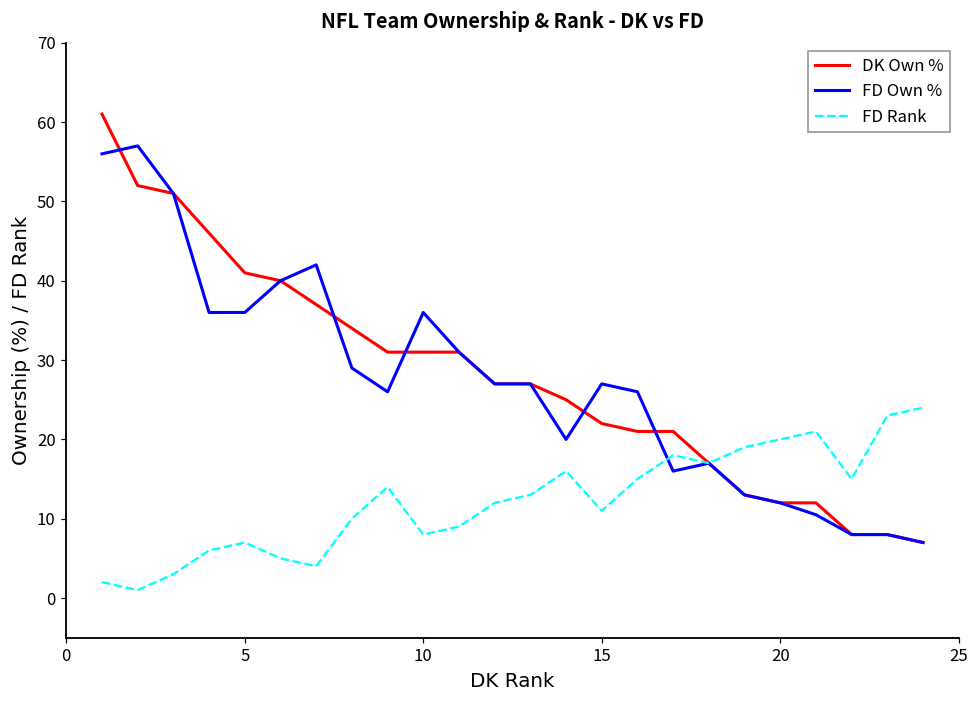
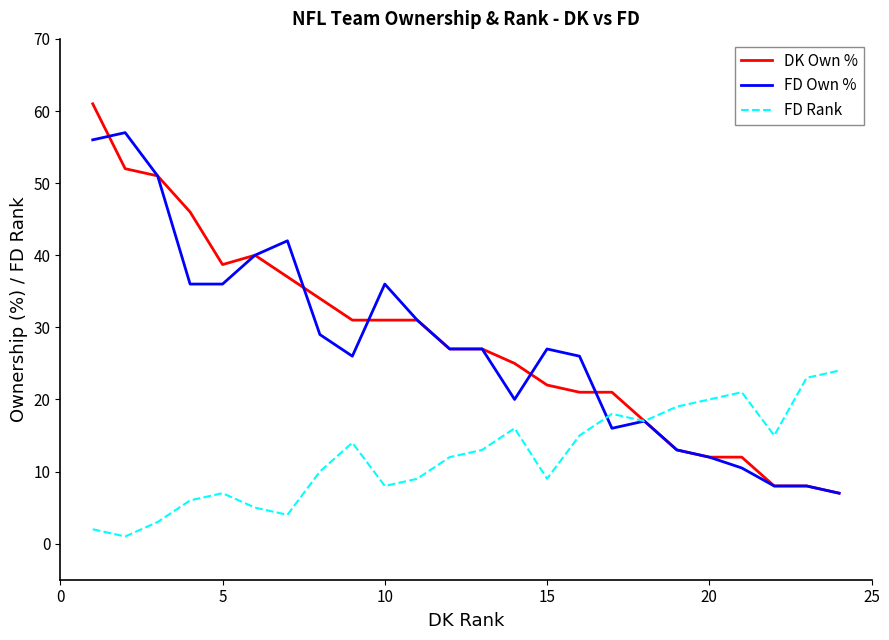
  {
    "DK Own %": {
-     "5": 41,
+     "5": 39,
      "10": 31,
      "15": 22
    },
    "FD Own %": {
      "5": 36,
      "10": 36,
      "15": 27
    },
    "FD Rank": {
      "5": 7,
      "10": 8,
-     "15": 11,
+     "15": 9,
      "20": 20
    }
  }
